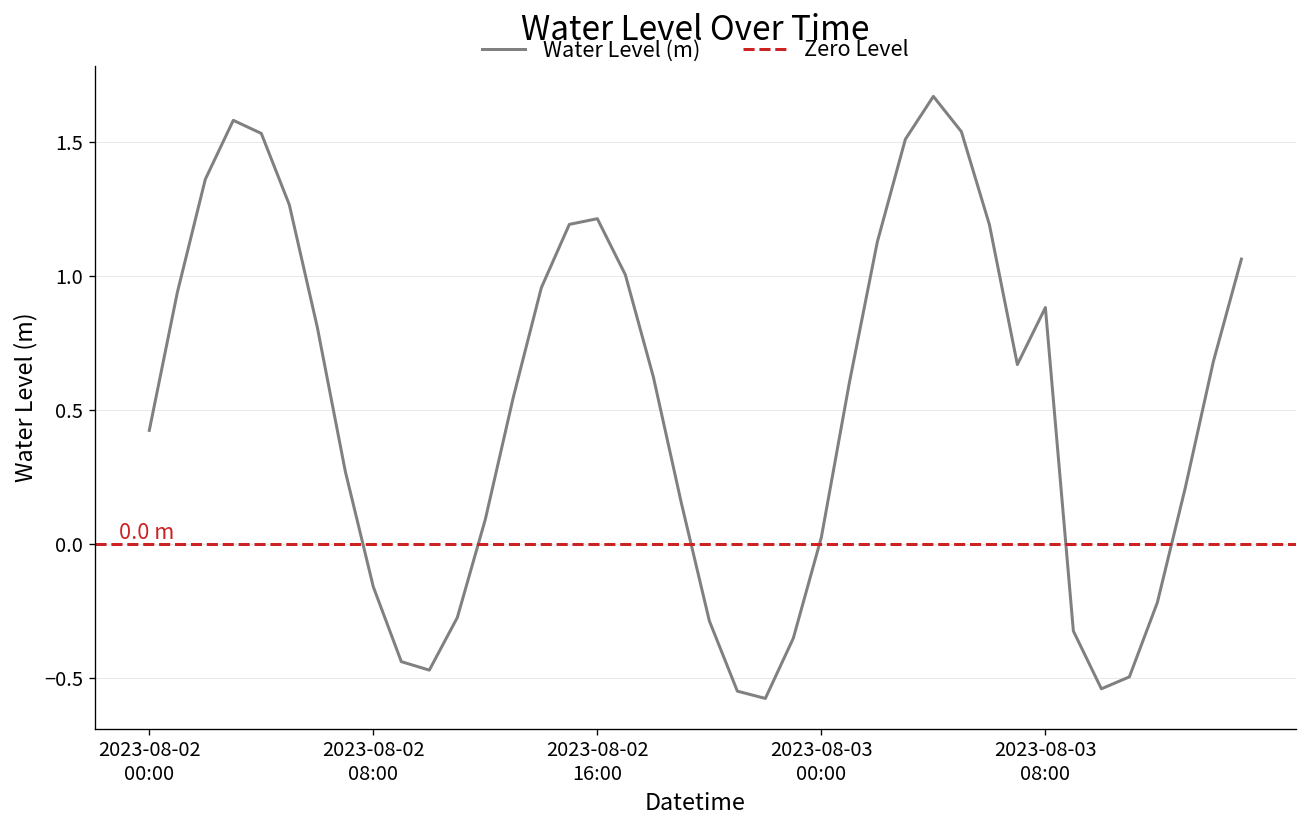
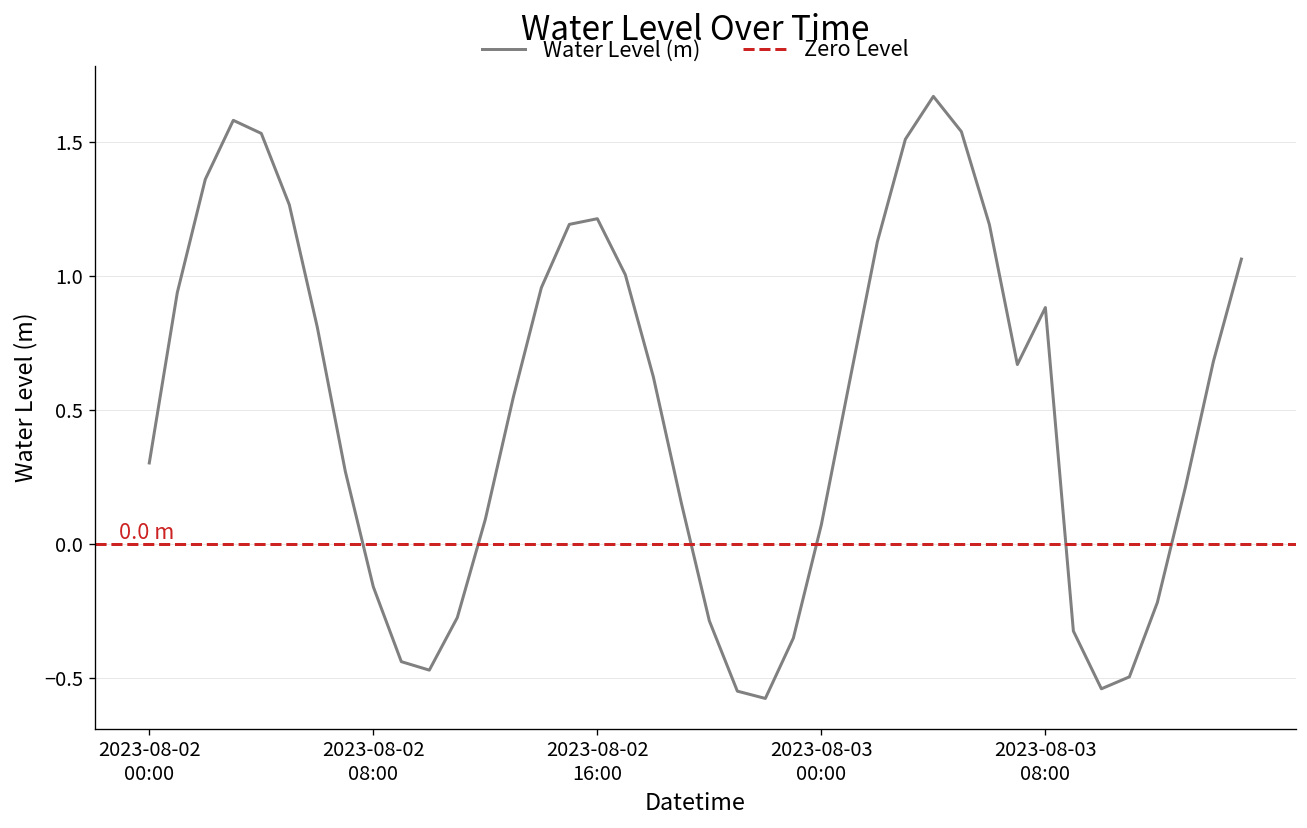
  {
-   "2023-08-02 00:00": 0.42,
+   "2023-08-02 00:00": 0.30,
    "2023-08-02 08:00": -0.16,
    "2023-08-02 16:00": 1.21,
-   "2023-08-03 00:00": 0.02,
+   "2023-08-03 00:00": 0.07,
    "2023-08-03 08:00": 0.88
  }
